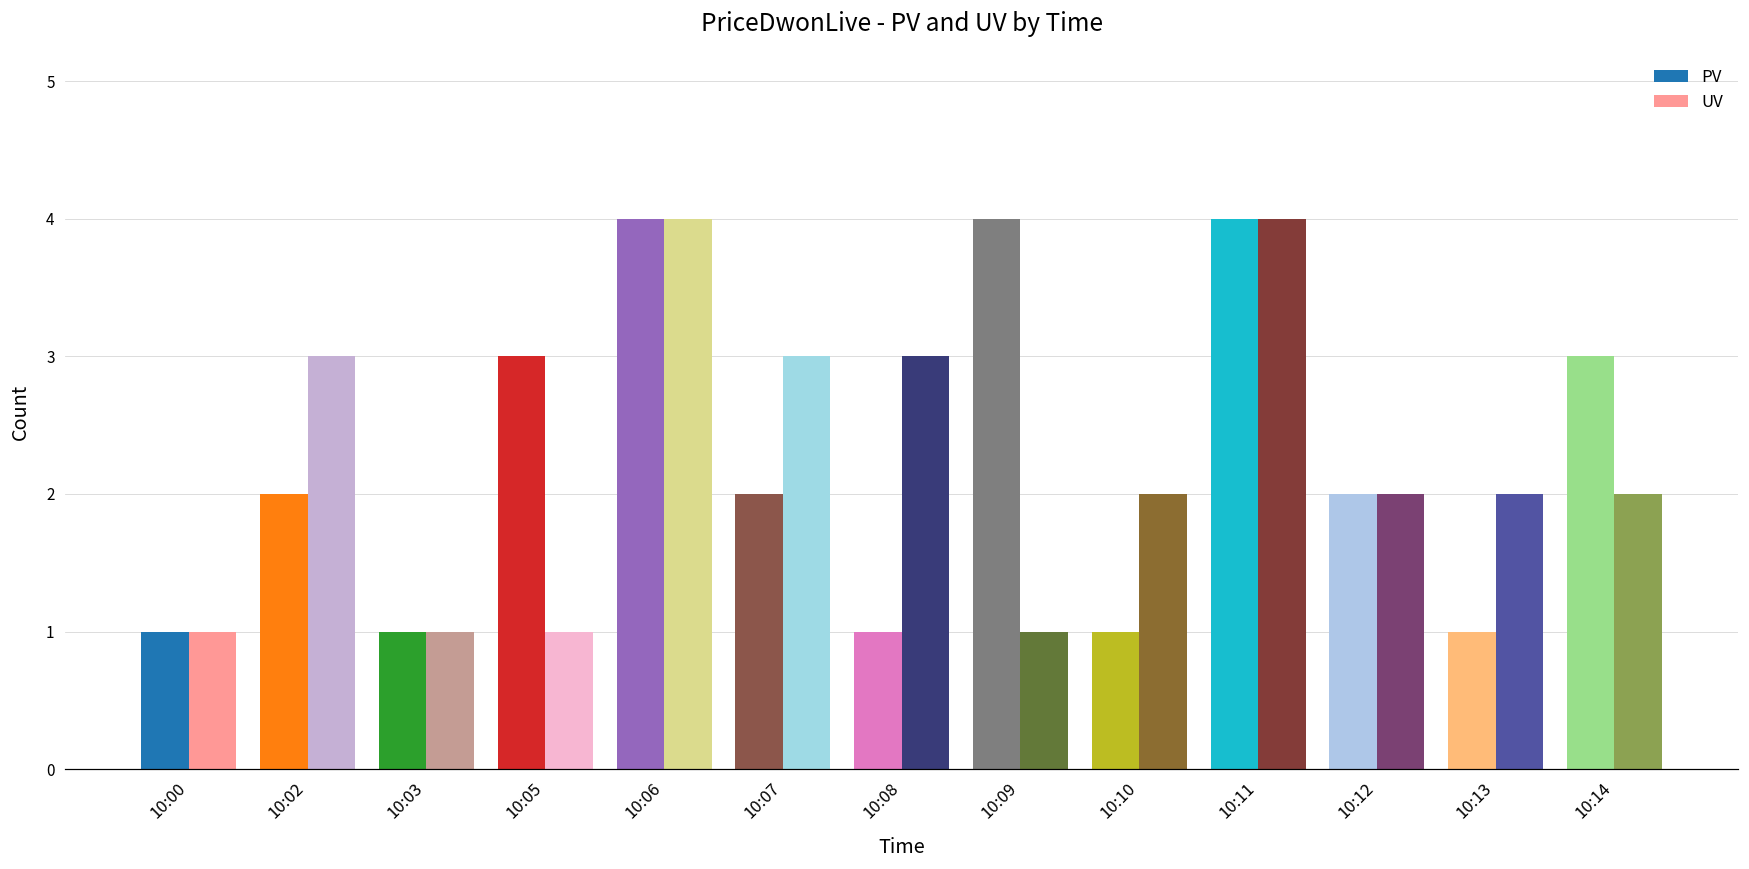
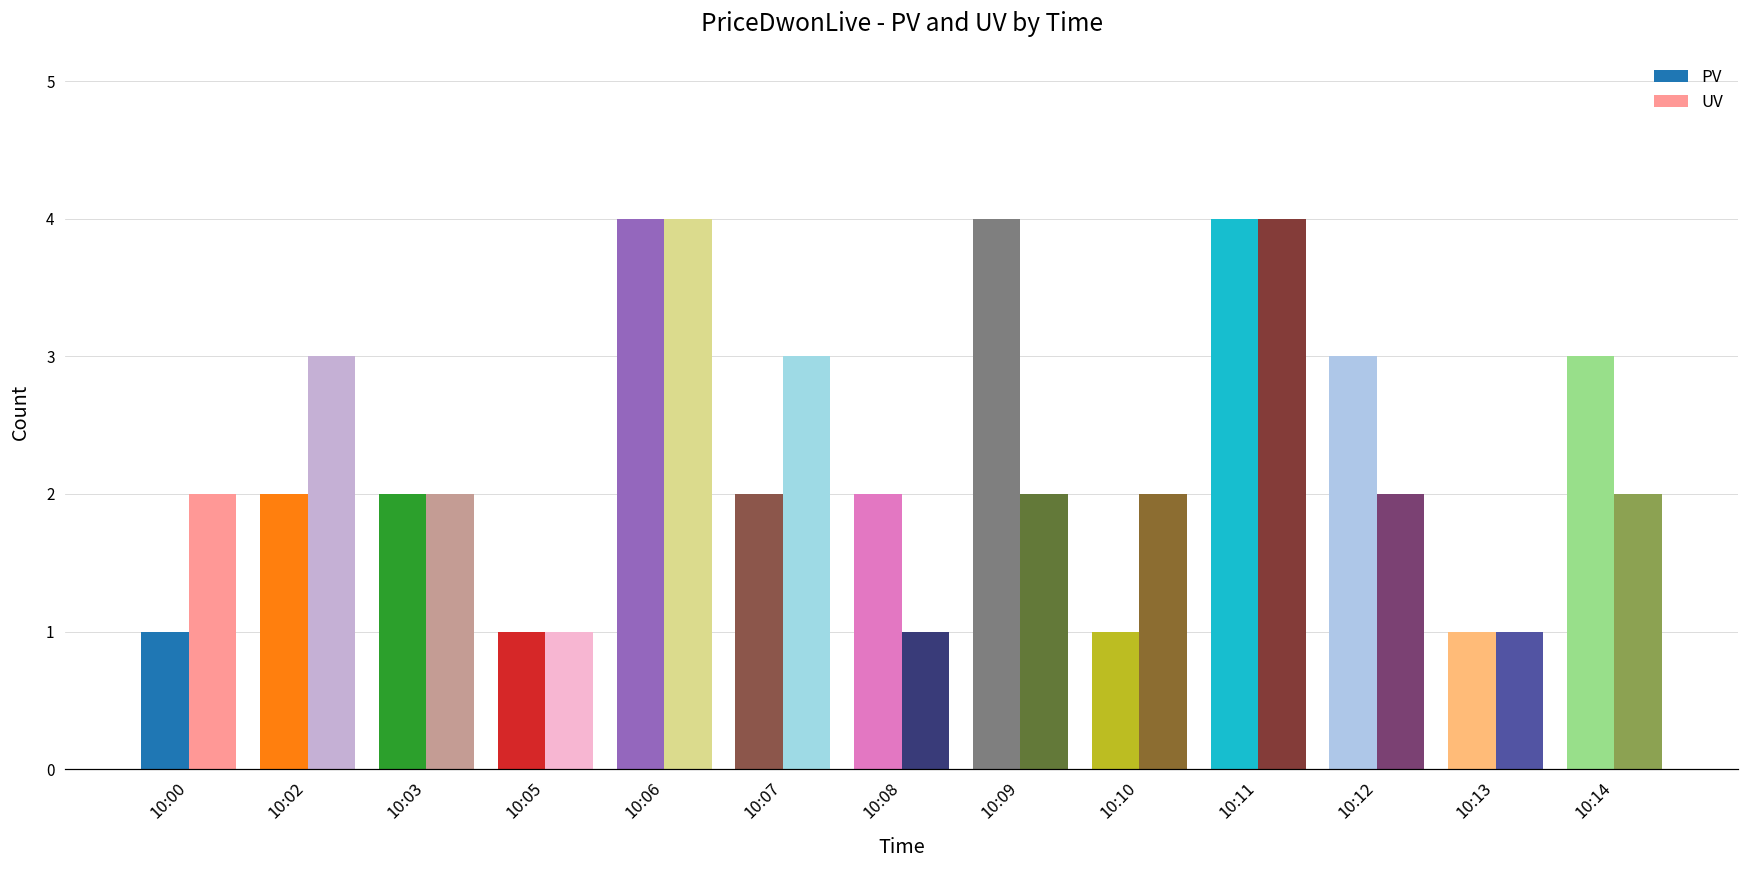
  {
    "PV": {
      "10:00": 1,
      "10:02": 2,
-     "10:03": 1,
-     "10:05": 3,
+     "10:03": 2,
+     "10:05": 1,
      "10:06": 4,
      "10:07": 2,
-     "10:08": 1,
+     "10:08": 2,
      "10:09": 4,
      "10:10": 1,
      "10:11": 4,
-     "10:12": 2,
+     "10:12": 3,
      "10:13": 1,
      "10:14": 3
    },
    "UV": {
-     "10:00": 1,
+     "10:00": 2,
      "10:02": 3,
-     "10:03": 1,
+     "10:03": 2,
      "10:05": 1,
      "10:06": 4,
      "10:07": 3,
-     "10:08": 3,
-     "10:09": 1,
+     "10:08": 1,
+     "10:09": 2,
      "10:10": 2,
      "10:11": 4,
      "10:12": 2,
-     "10:13": 2,
+     "10:13": 1,
      "10:14": 2
    }
  }
